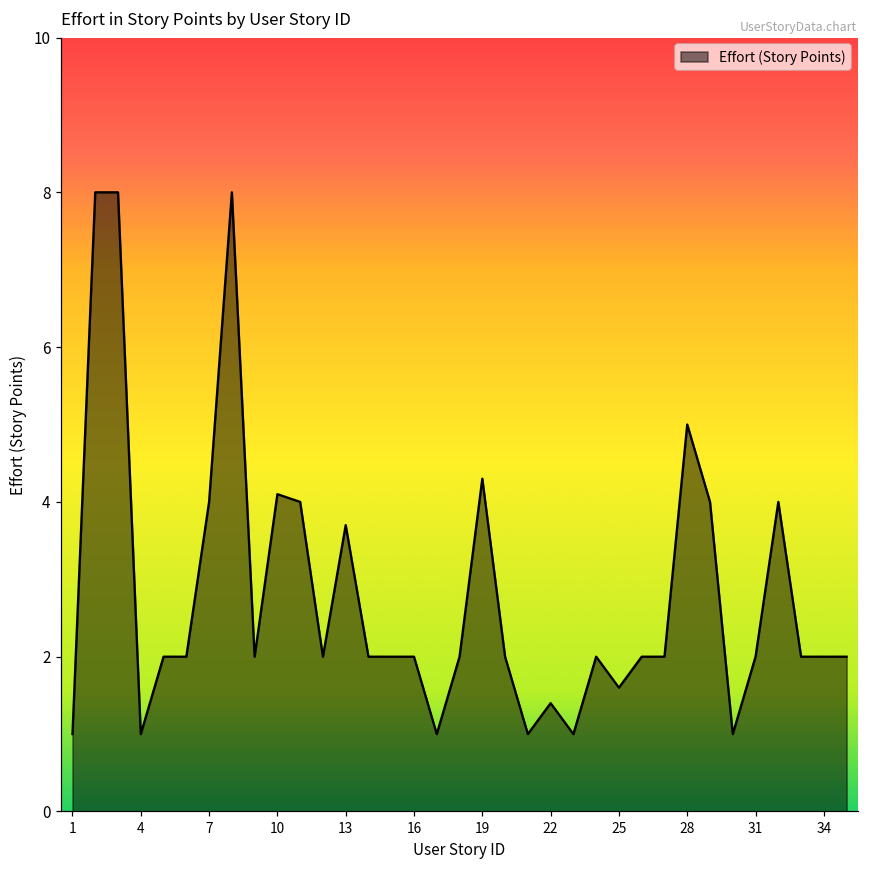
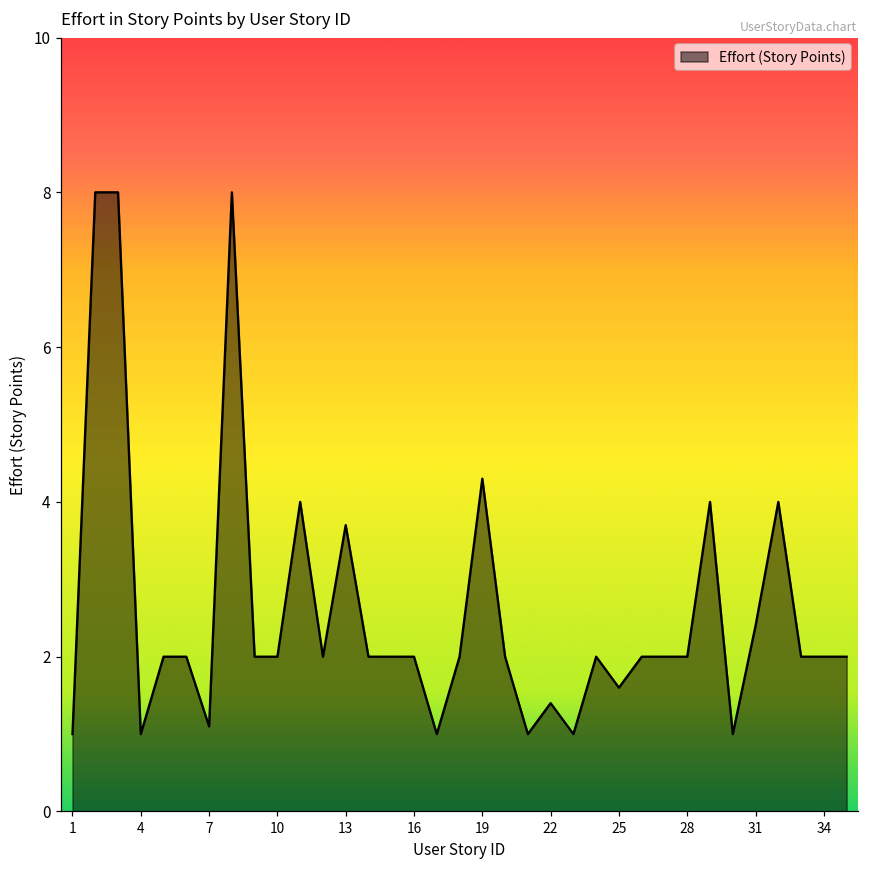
  {
    "1": 1.0,
    "4": 1.0,
-   "7": 4.0,
-   "10": 4.1,
+   "7": 1.1,
+   "10": 2.0,
    "13": 3.7,
    "16": 2.0,
    "19": 4.3,
    "22": 1.4,
    "25": 1.6,
-   "28": 5,
-   "31": 2.0,
+   "28": 2,
+   "31": 2.4,
    "34": 2.0
  }
